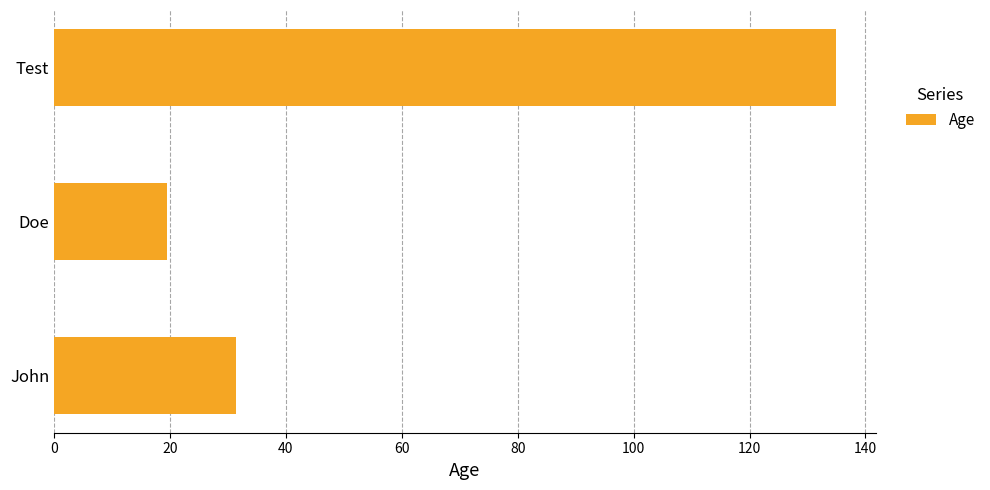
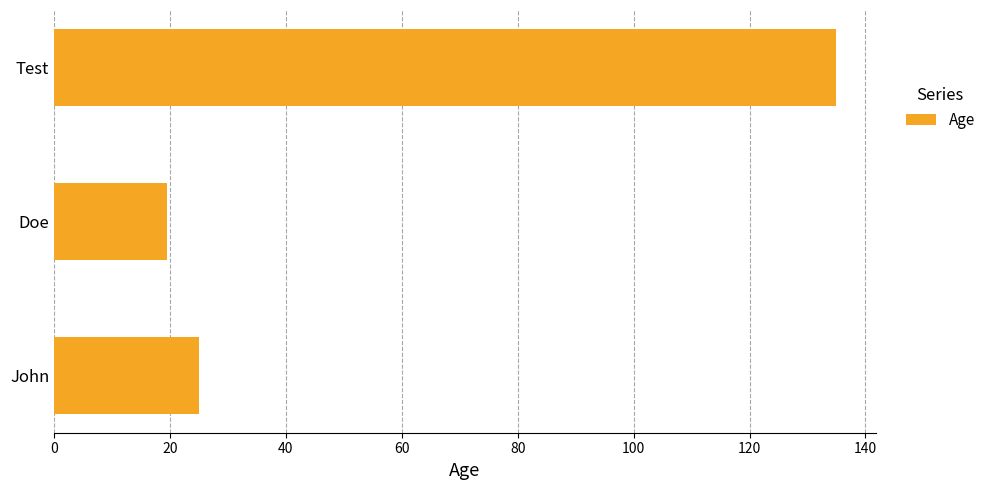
  {
    "Test": 135,
    "Doe": 20,
-   "John": 31
+   "John": 25
  }
